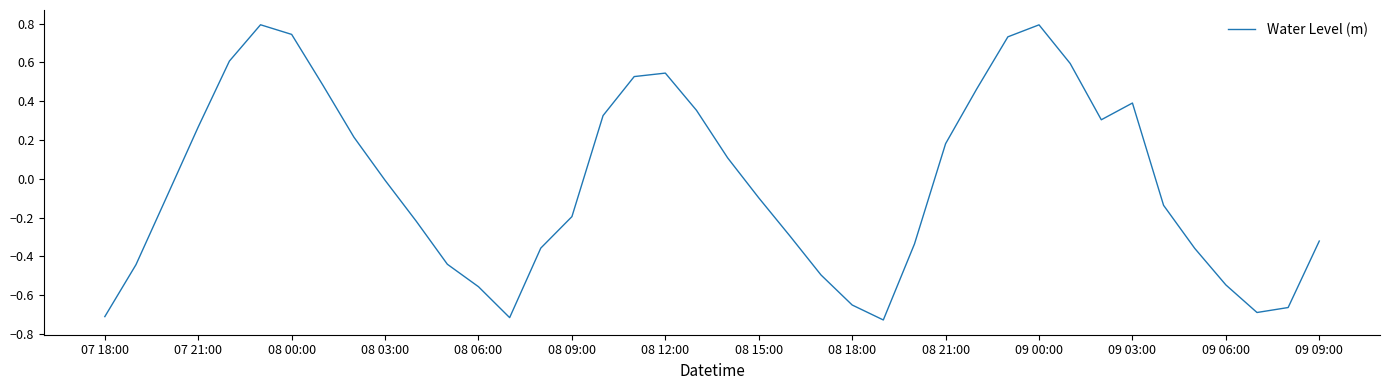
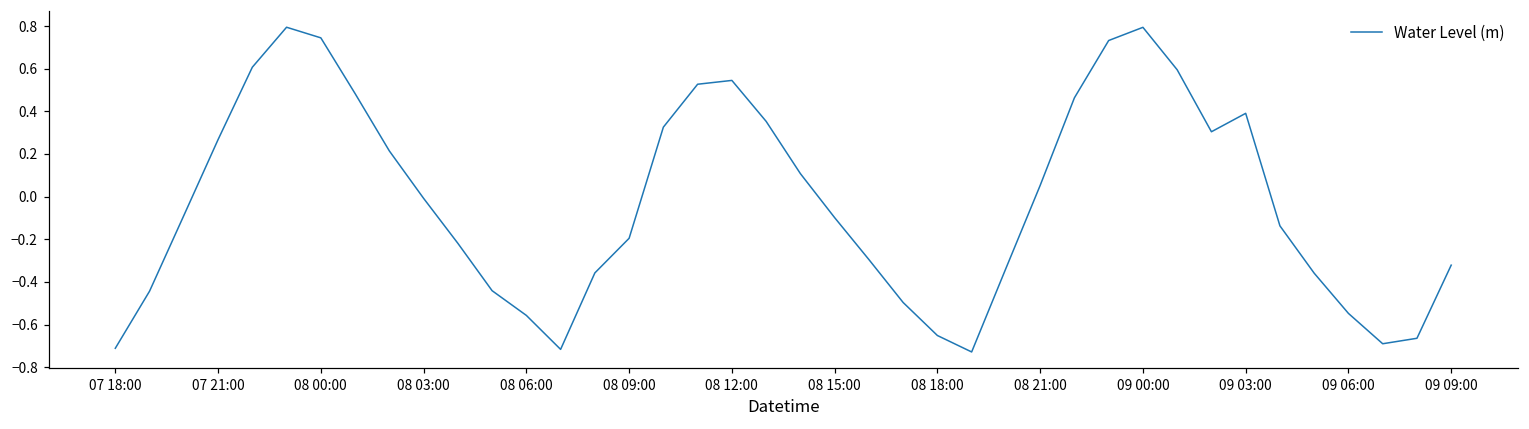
  {
    "07 18:00": -0.71,
    "07 21:00": 0.27,
    "08 00:00": 0.74,
    "08 03:00": -0.01,
    "08 06:00": -0.56,
    "08 09:00": -0.20,
    "08 12:00": 0.55,
    "08 15:00": -0.10,
    "08 18:00": -0.65,
-   "08 21:00": 0.18,
+   "08 21:00": 0.05,
    "09 00:00": 0.79,
    "09 03:00": 0.39,
    "09 06:00": -0.55,
    "09 09:00": -0.32
  }
